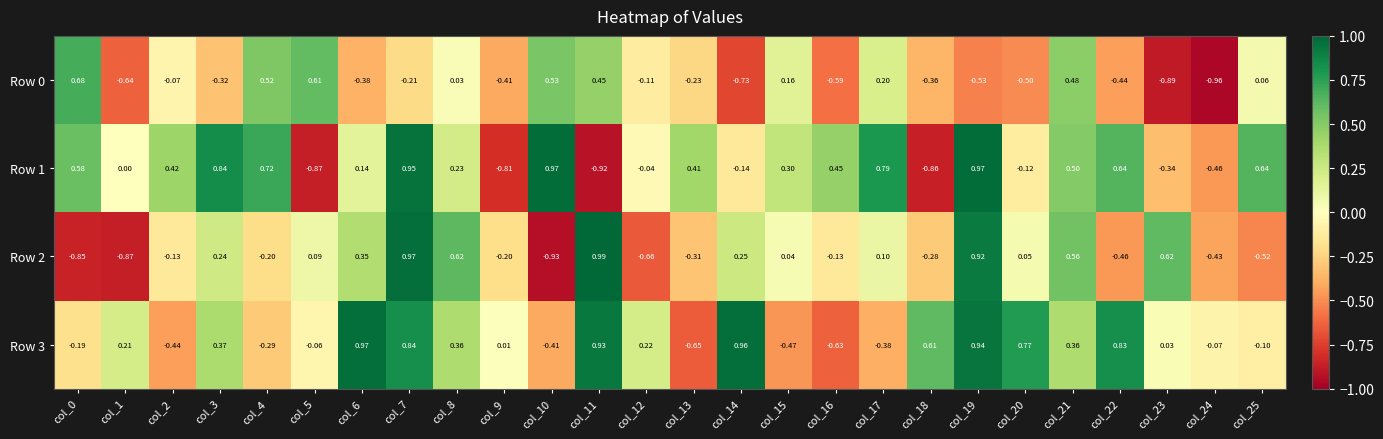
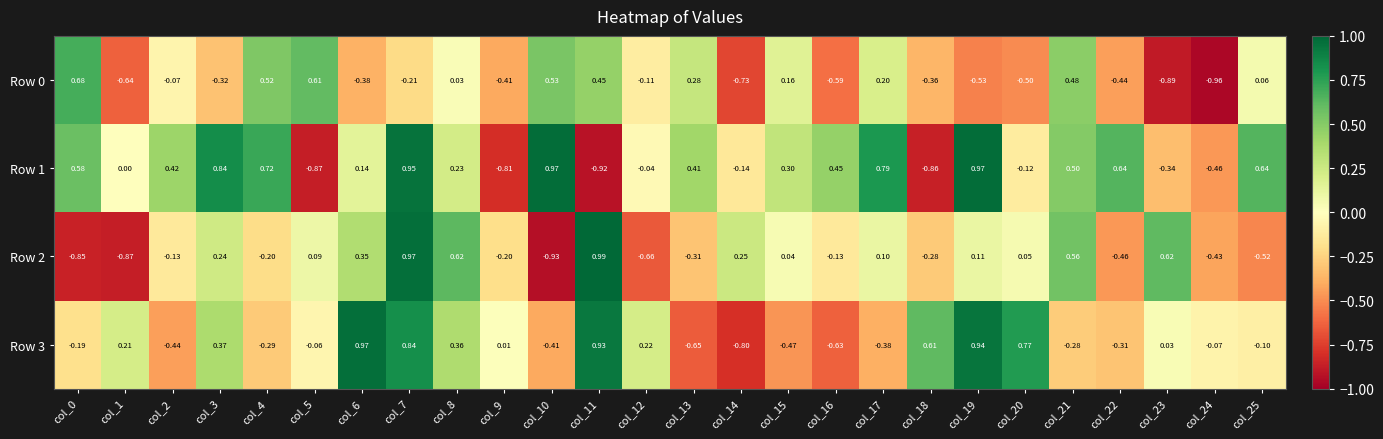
  {
    "Row 0": {
      "col_0": 0.68,
      "col_1": -0.64,
      "col_2": -0.07,
      "col_3": -0.32,
      "col_4": 0.52,
      "col_5": 0.61,
      "col_6": -0.38,
      "col_7": -0.21,
      "col_8": 0.03,
      "col_9": -0.41,
      "col_10": 0.53,
      "col_11": 0.45,
      "col_12": -0.11,
-     "col_13": -0.23,
+     "col_13": 0.28,
      "col_14": -0.73,
      "col_15": 0.16,
      "col_16": -0.59,
      "col_17": 0.20,
      "col_18": -0.36,
      "col_19": -0.53,
      "col_20": -0.50,
      "col_21": 0.48,
      "col_22": -0.44,
      "col_23": -0.89,
      "col_24": -0.96,
      "col_25": 0.06
    },
    "Row 1": {
      "col_0": 0.58,
      "col_1": 0.00,
      "col_2": 0.42,
      "col_3": 0.84,
      "col_4": 0.72,
      "col_5": -0.87,
      "col_6": 0.14,
      "col_7": 0.95,
      "col_8": 0.23,
      "col_9": -0.81,
      "col_10": 0.97,
      "col_11": -0.92,
      "col_12": -0.04,
      "col_13": 0.41,
      "col_14": -0.14,
      "col_15": 0.30,
      "col_16": 0.45,
      "col_17": 0.79,
      "col_18": -0.86,
      "col_19": 0.97,
      "col_20": -0.12,
      "col_21": 0.50,
      "col_22": 0.64,
      "col_23": -0.34,
      "col_24": -0.46,
      "col_25": 0.64
    },
    "Row 2": {
      "col_0": -0.85,
      "col_1": -0.87,
      "col_2": -0.13,
      "col_3": 0.24,
      "col_4": -0.20,
      "col_5": 0.09,
      "col_6": 0.35,
      "col_7": 0.97,
      "col_8": 0.62,
      "col_9": -0.20,
      "col_10": -0.93,
      "col_11": 0.99,
      "col_12": -0.66,
      "col_13": -0.31,
      "col_14": 0.25,
      "col_15": 0.04,
      "col_16": -0.13,
      "col_17": 0.10,
      "col_18": -0.28,
-     "col_19": 0.92,
+     "col_19": 0.11,
      "col_20": 0.05,
      "col_21": 0.56,
      "col_22": -0.46,
      "col_23": 0.62,
      "col_24": -0.43,
      "col_25": -0.52
    },
    "Row 3": {
      "col_0": -0.19,
      "col_1": 0.21,
      "col_2": -0.44,
      "col_3": 0.37,
      "col_4": -0.29,
      "col_5": -0.06,
      "col_6": 0.97,
      "col_7": 0.84,
      "col_8": 0.36,
      "col_9": 0.01,
      "col_10": -0.41,
      "col_11": 0.93,
      "col_12": 0.22,
      "col_13": -0.65,
-     "col_14": 0.96,
+     "col_14": -0.80,
      "col_15": -0.47,
      "col_16": -0.63,
      "col_17": -0.38,
      "col_18": 0.61,
      "col_19": 0.94,
      "col_20": 0.77,
-     "col_21": 0.36,
-     "col_22": 0.83,
+     "col_21": -0.28,
+     "col_22": -0.31,
      "col_23": 0.03,
      "col_24": -0.07,
      "col_25": -0.10
    }
  }
